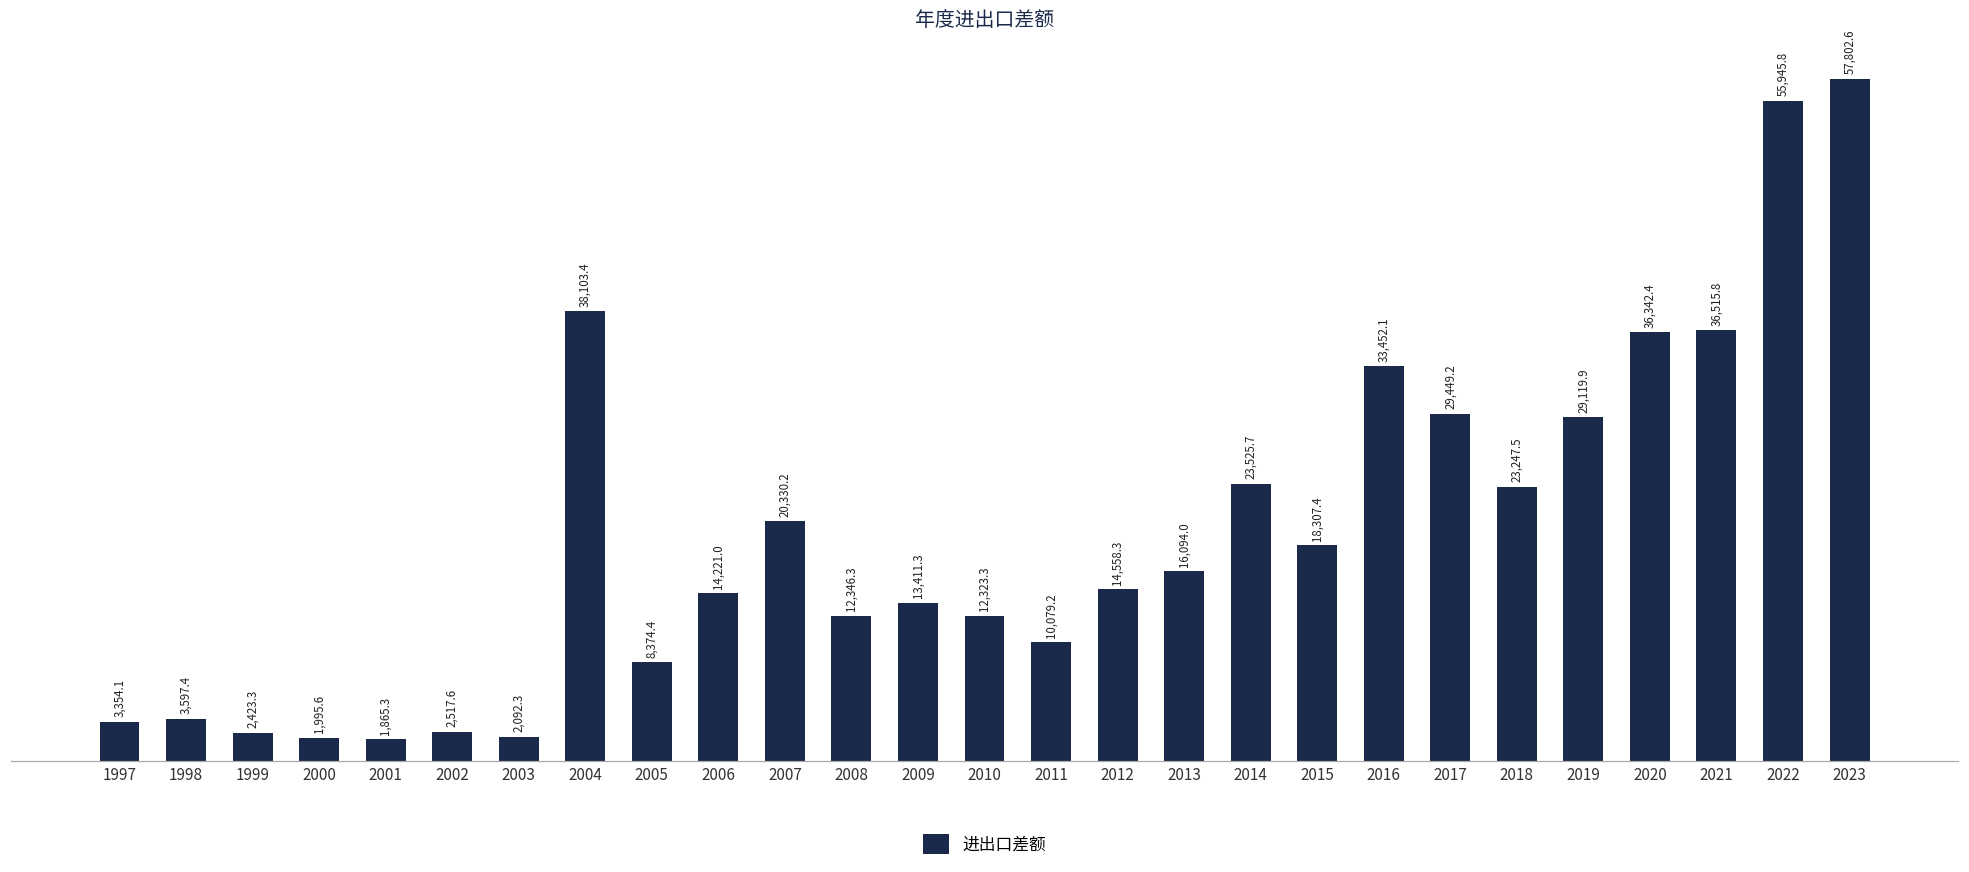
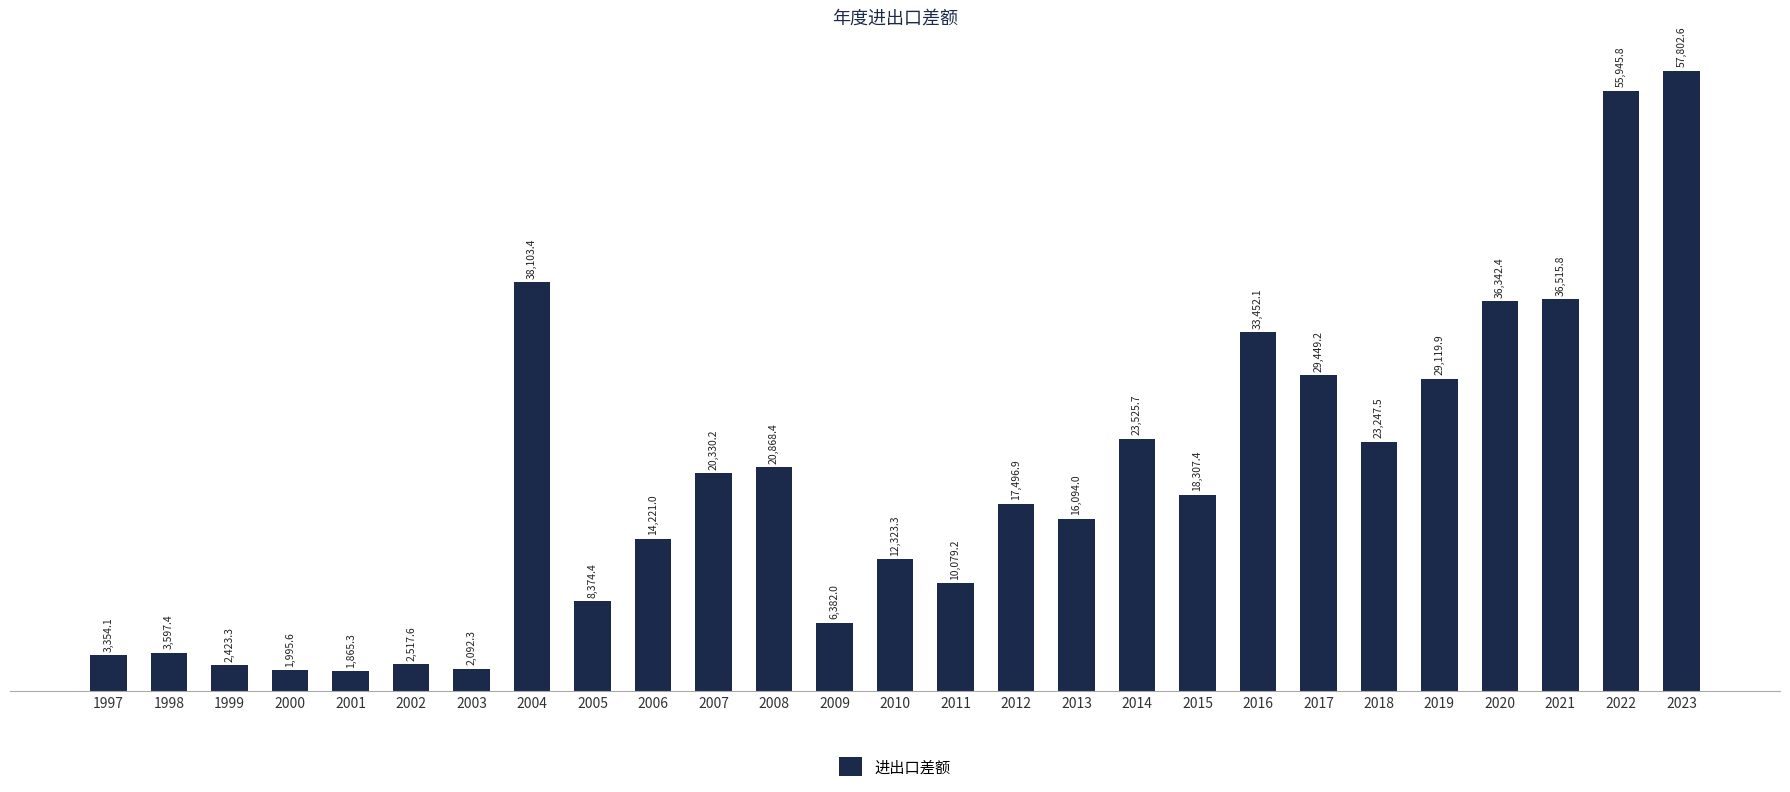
  {
    "1997": "3,354.1",
    "1998": "3,597.4",
    "1999": "2,423.3",
    "2000": "1,995.6",
    "2001": "1,865.3",
    "2002": "2,517.6",
    "2003": "2,092.3",
    "2004": "38,103.4",
    "2005": "8,374.4",
    "2006": "14,221.0",
    "2007": "20,330.2",
-   "2008": "12,346.3",
-   "2009": "13,411.3",
+   "2008": "20,868.4",
+   "2009": "6,382.0",
    "2010": "12,323.3",
    "2011": "10,079.2",
-   "2012": "14,558.3",
+   "2012": "17,496.9",
    "2013": "16,094.0",
    "2014": "23,525.7",
    "2015": "18,307.4",
    "2016": "33,452.1",
    "2017": "29,449.2",
    "2018": "23,247.5",
    "2019": "29,119.9",
    "2020": "36,342.4",
    "2021": "36,515.8",
    "2022": "55,945.8",
    "2023": "57,802.6"
  }
